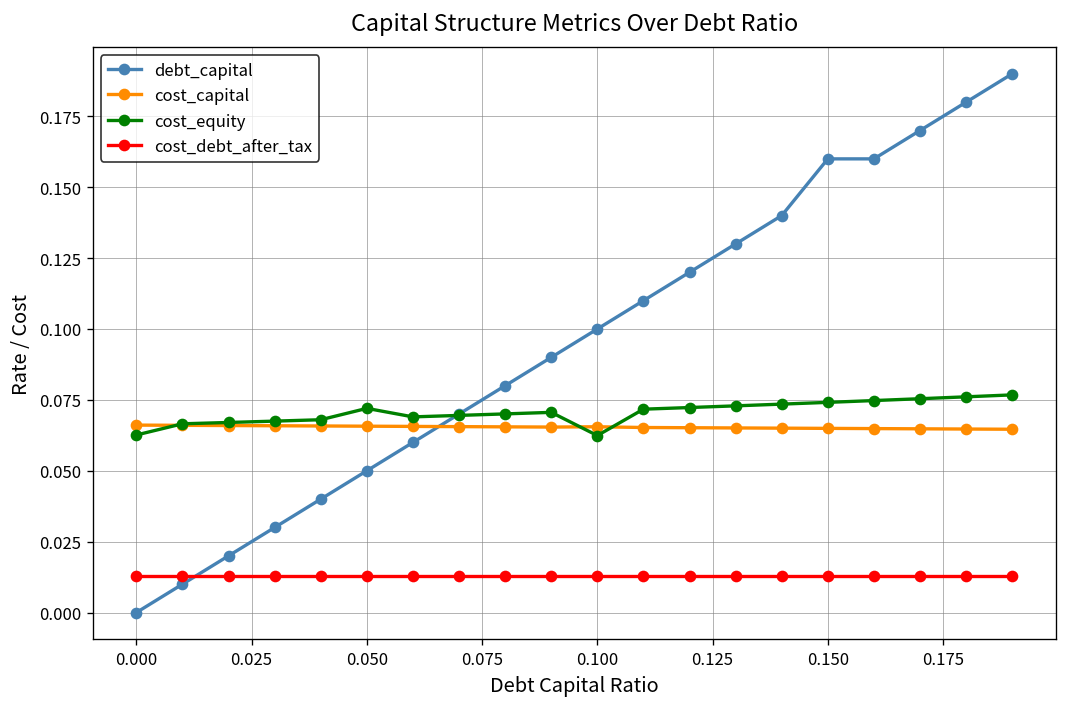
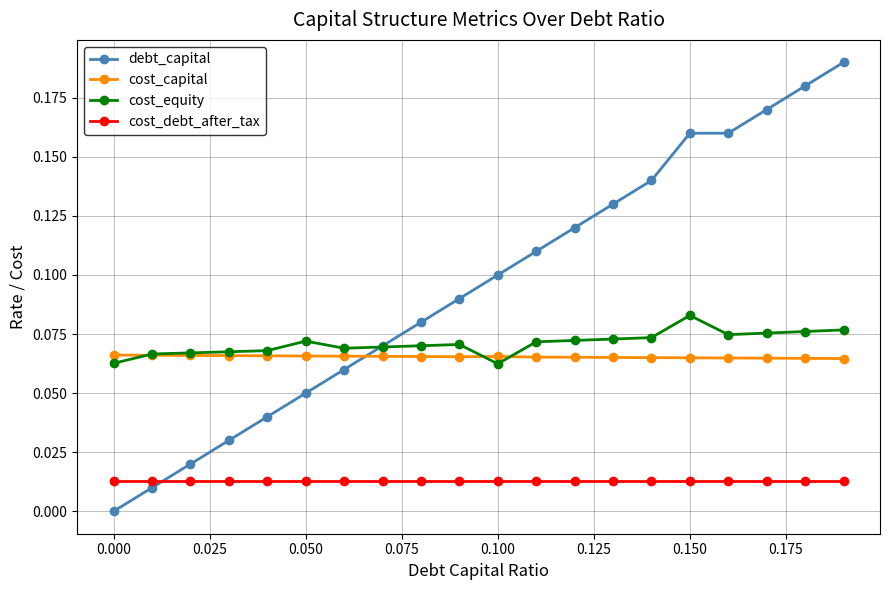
  {
    "debt_capital": {
      "0.000": 0.000,
      "0.050": 0.050,
      "0.100": 0.100,
      "0.150": 0.160
    },
    "cost_capital": {
      "0.000": 0.066,
      "0.050": 0.066,
      "0.100": 0.066,
      "0.150": 0.065
    },
    "cost_equity": {
      "0.000": 0.063,
      "0.050": 0.072,
      "0.100": 0.062,
-     "0.150": 0.074
+     "0.150": 0.083
    },
    "cost_debt_after_tax": {
      "0.000": 0.013,
      "0.050": 0.013,
      "0.100": 0.013,
      "0.150": 0.013
    }
  }
